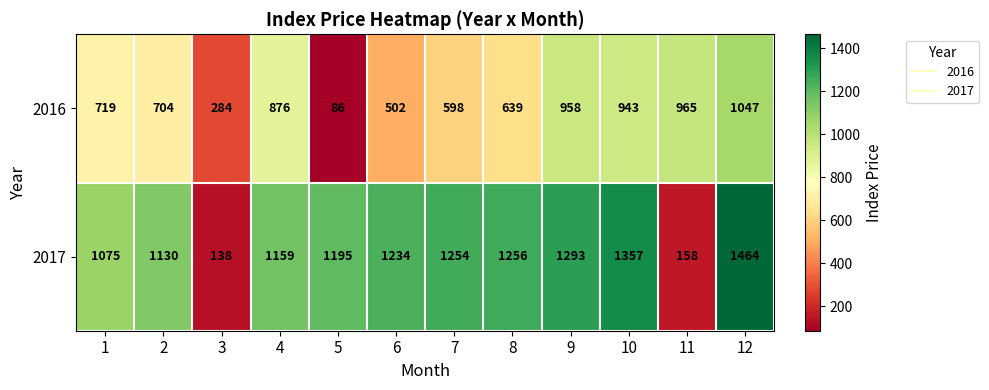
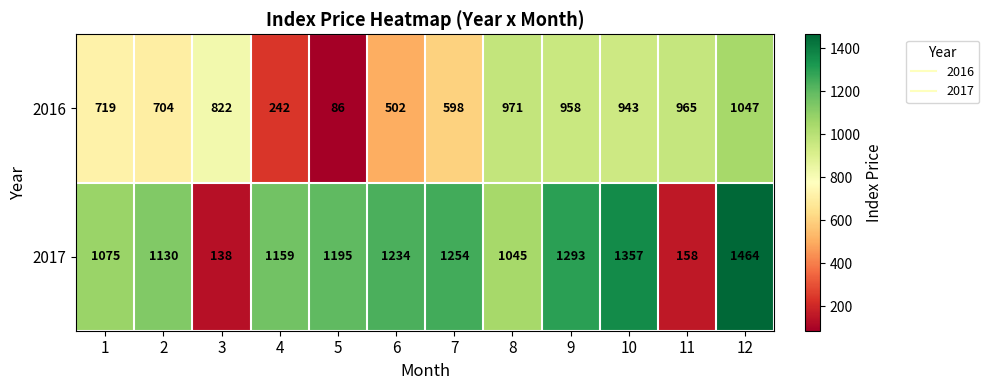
  {
    "2016": {
      "1": 719,
      "2": 704,
-     "3": 284,
-     "4": 876,
+     "3": 822,
+     "4": 242,
      "5": 86,
      "6": 502,
      "7": 598,
-     "8": 639,
+     "8": 971,
      "9": 958,
      "10": 943,
      "11": 965,
      "12": 1047
    },
    "2017": {
      "1": 1075,
      "2": 1130,
      "3": 138,
      "4": 1159,
      "5": 1195,
      "6": 1234,
      "7": 1254,
-     "8": 1256,
+     "8": 1045,
      "9": 1293,
      "10": 1357,
      "11": 158,
      "12": 1464
    }
  }
